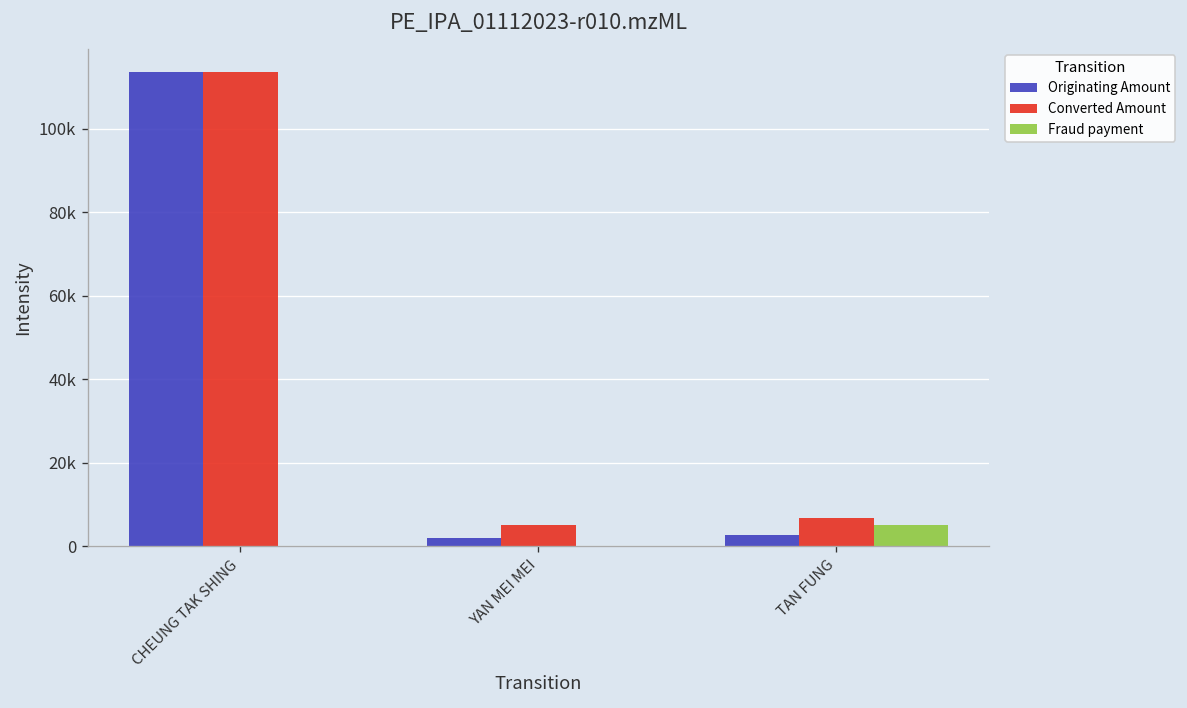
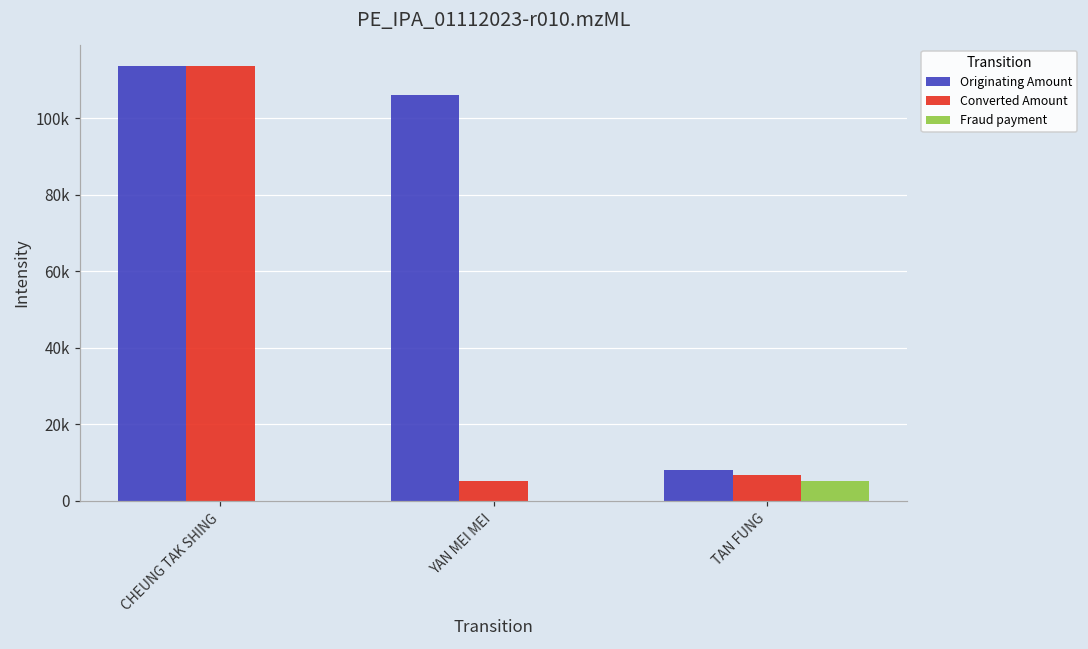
  {
    "Originating Amount": {
      "CHEUNG TAK SHING": 114000,
-     "YAN MEI MEI": 2000,
-     "TAN FUNG": 3000
+     "YAN MEI MEI": 106000,
+     "TAN FUNG": 8000
    },
    "Converted Amount": {
      "CHEUNG TAK SHING": 114000,
      "YAN MEI MEI": 5000,
      "TAN FUNG": 7000
    },
    "Fraud payment": {
      "TAN FUNG": 5000
    }
  }
